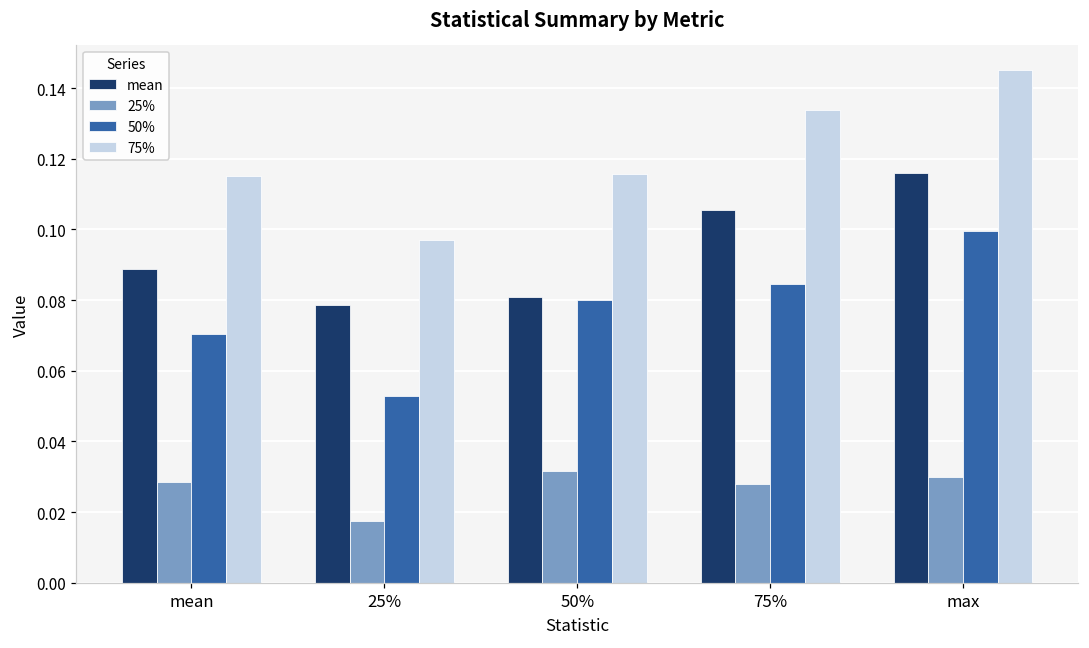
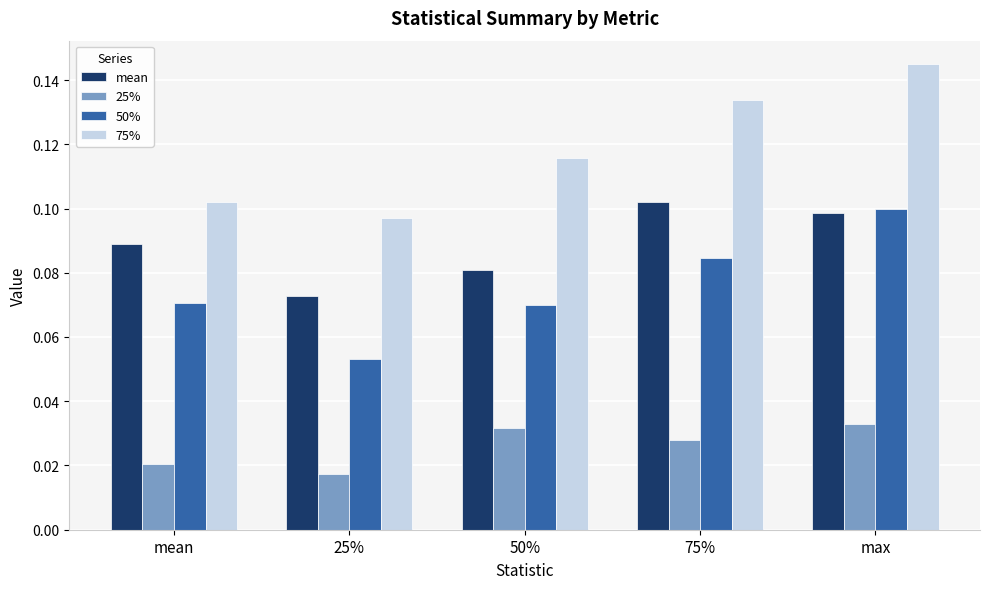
  {
    "mean": {
      "mean": 0.089,
-     "25%": 0.078,
+     "25%": 0.073,
      "50%": 0.081,
-     "75%": 0.105,
-     "max": 0.116
+     "75%": 0.102,
+     "max": 0.099
    },
    "25%": {
-     "mean": 0.029,
+     "mean": 0.020,
      "25%": 0.017,
      "50%": 0.032,
      "75%": 0.028,
-     "max": 0.030
+     "max": 0.033
    },
    "50%": {
      "mean": 0.07,
      "25%": 0.053,
-     "50%": 0.08,
+     "50%": 0.07,
      "75%": 0.084,
      "max": 0.10
    },
    "75%": {
-     "mean": 0.115,
+     "mean": 0.102,
      "25%": 0.097,
      "50%": 0.116,
      "75%": 0.134,
      "max": 0.145
    }
  }
